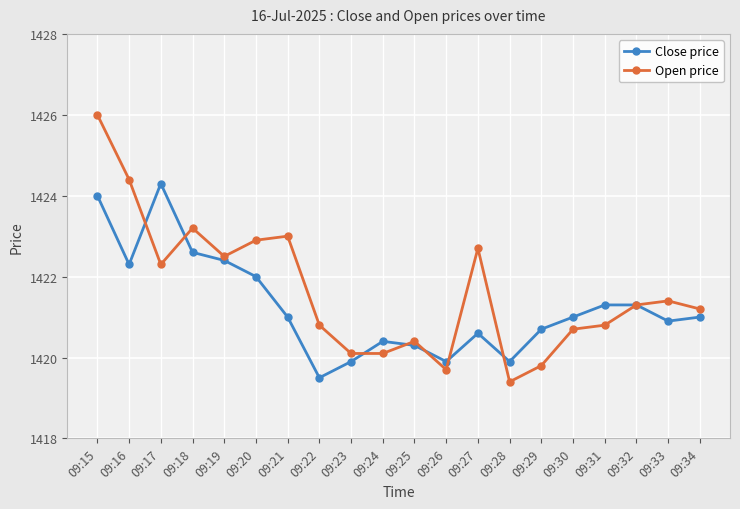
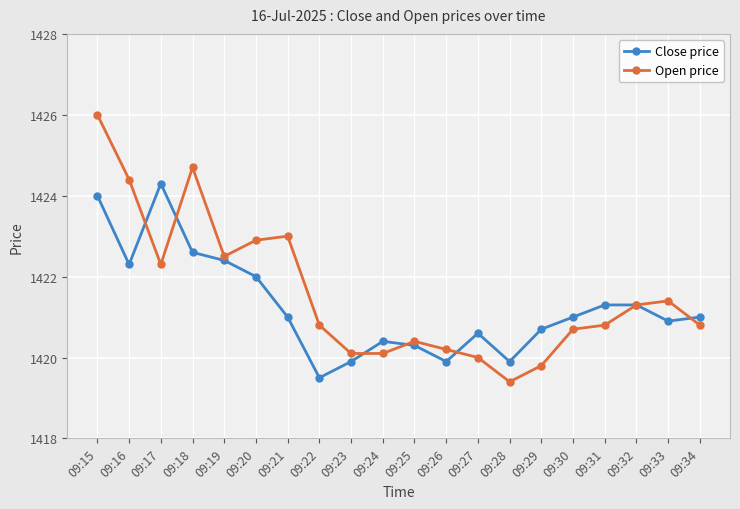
  {
    "Close price": {
      "09:15": 1424.0,
      "09:16": 1422.3,
      "09:17": 1424.3,
      "09:18": 1422.6,
      "09:19": 1422.4,
      "09:20": 1422.0,
      "09:21": 1421.0,
      "09:22": 1419.5,
      "09:23": 1419.9,
      "09:24": 1420.4,
      "09:25": 1420.3,
      "09:26": 1419.9,
      "09:27": 1420.6,
      "09:28": 1419.9,
      "09:29": 1420.7,
      "09:30": 1421.0,
      "09:31": 1421.3,
      "09:33": 1420.9,
      "09:34": 1421.0
    },
    "Open price": {
      "09:15": 1426.0,
      "09:16": 1424.4,
      "09:17": 1422.3,
-     "09:18": 1423.2,
+     "09:18": 1424.7,
      "09:19": 1422.5,
      "09:20": 1422.9,
      "09:21": 1423.0,
      "09:22": 1420.8,
      "09:23": 1420.1,
      "09:24": 1420.1,
      "09:25": 1420.4,
-     "09:26": 1419.7,
-     "09:27": 1422.7,
+     "09:26": 1420.2,
+     "09:27": 1420.0,
      "09:28": 1419.4,
      "09:29": 1419.8,
      "09:30": 1420.7,
      "09:31": 1420.8,
      "09:33": 1421.4,
-     "09:34": 1421.2
+     "09:34": 1420.8
    }
  }
